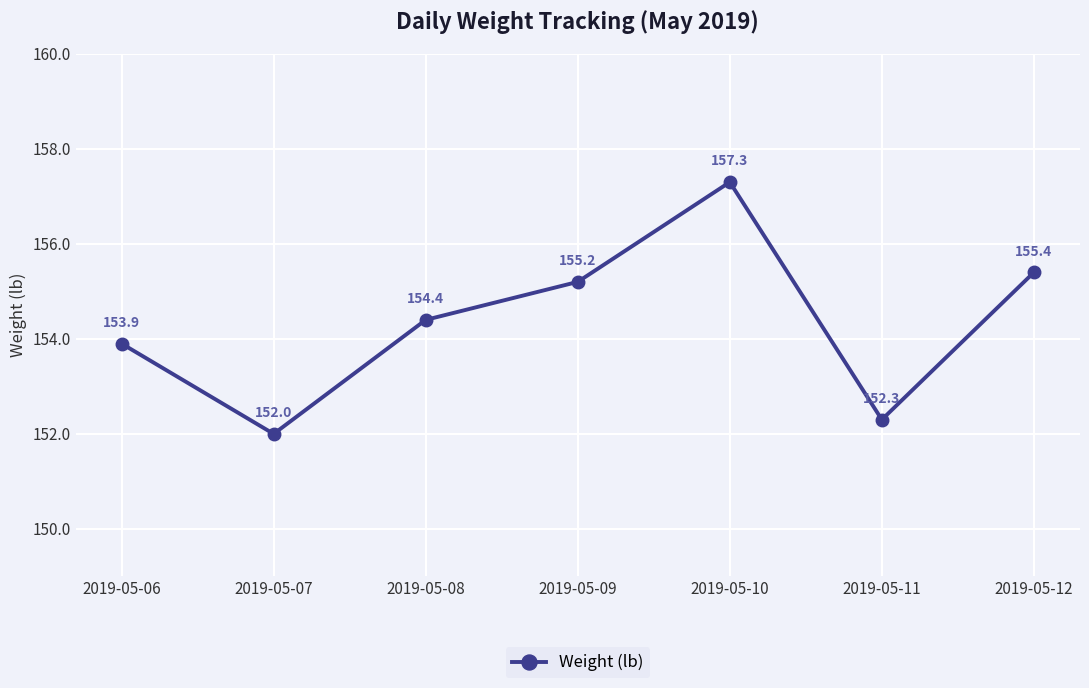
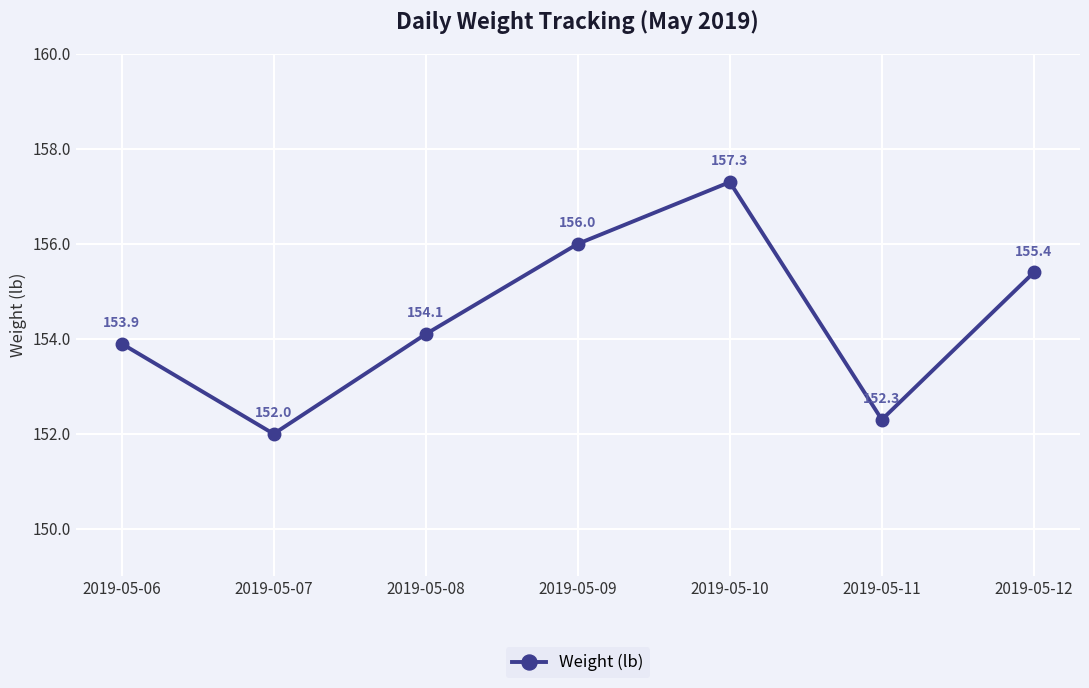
  {
    "2019-05-06": 153.9,
    "2019-05-07": 152.0,
-   "2019-05-08": 154.4,
-   "2019-05-09": 155.2,
+   "2019-05-08": 154.1,
+   "2019-05-09": 156.0,
    "2019-05-10": 157.3,
    "2019-05-11": 152.3,
    "2019-05-12": 155.4
  }
